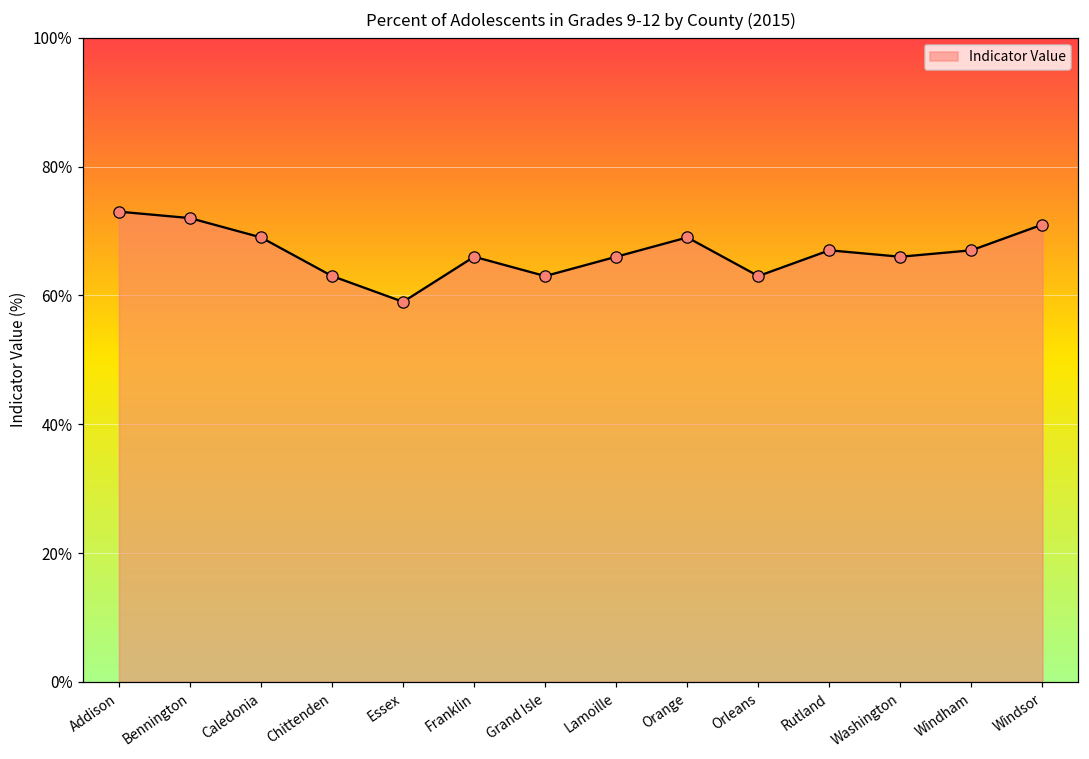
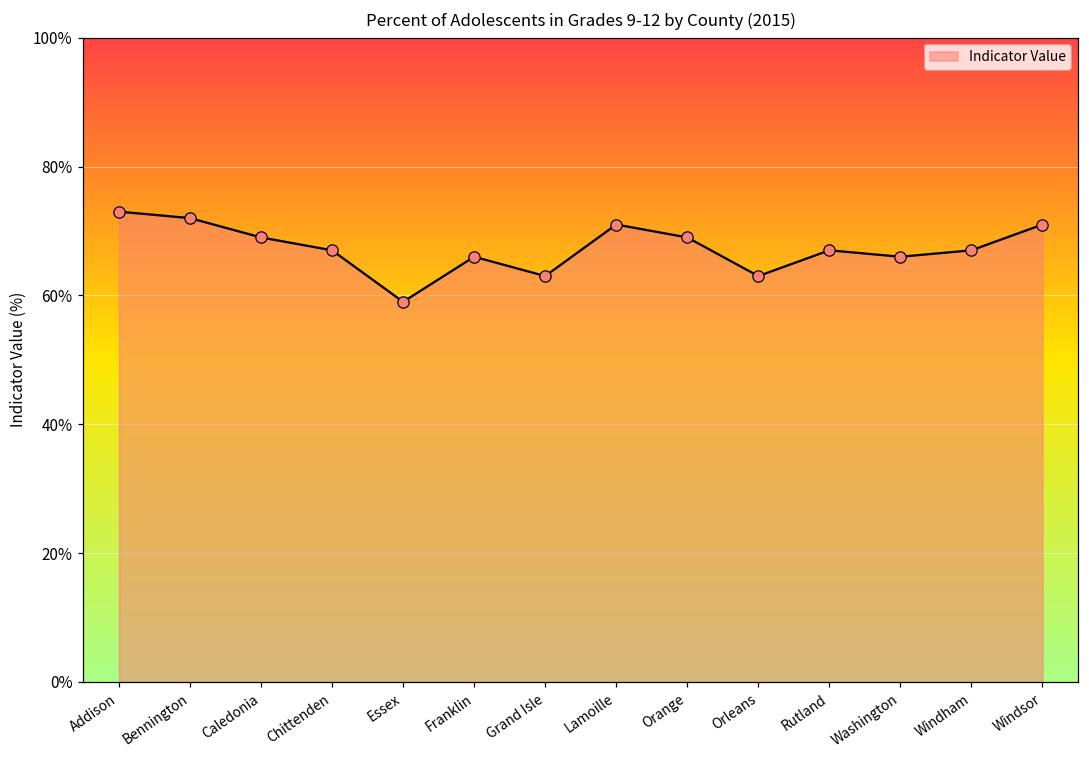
  {
    "Addison": "73%",
    "Bennington": "72%",
    "Caledonia": "69%",
-   "Chittenden": "63%",
+   "Chittenden": "67%",
    "Essex": "59%",
    "Franklin": "66%",
    "Grand Isle": "63%",
-   "Lamoille": "66%",
+   "Lamoille": "71%",
    "Orange": "69%",
    "Orleans": "63%",
    "Rutland": "67%",
    "Washington": "66%",
    "Windham": "67%",
    "Windsor": "71%"
  }
